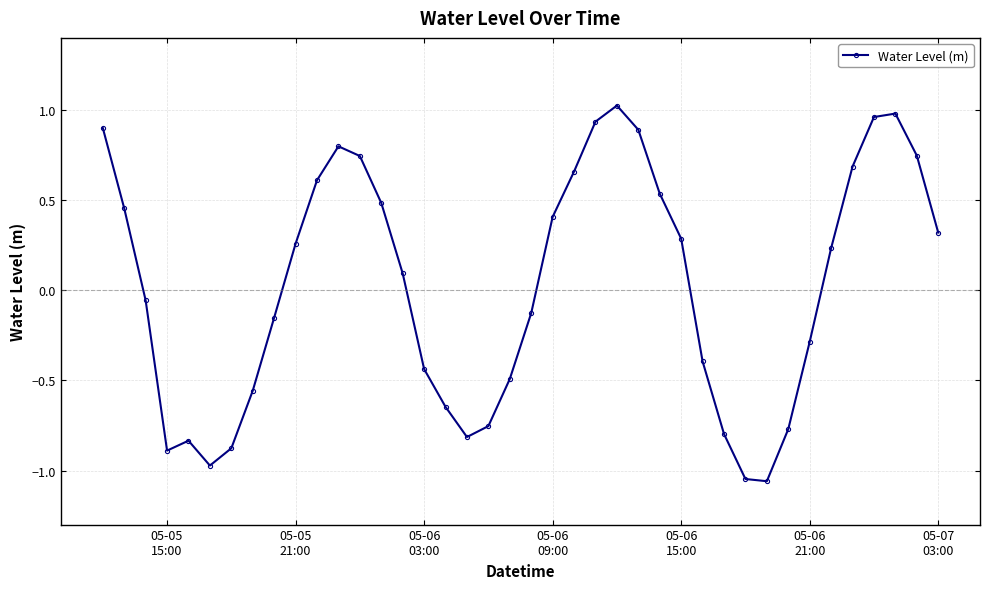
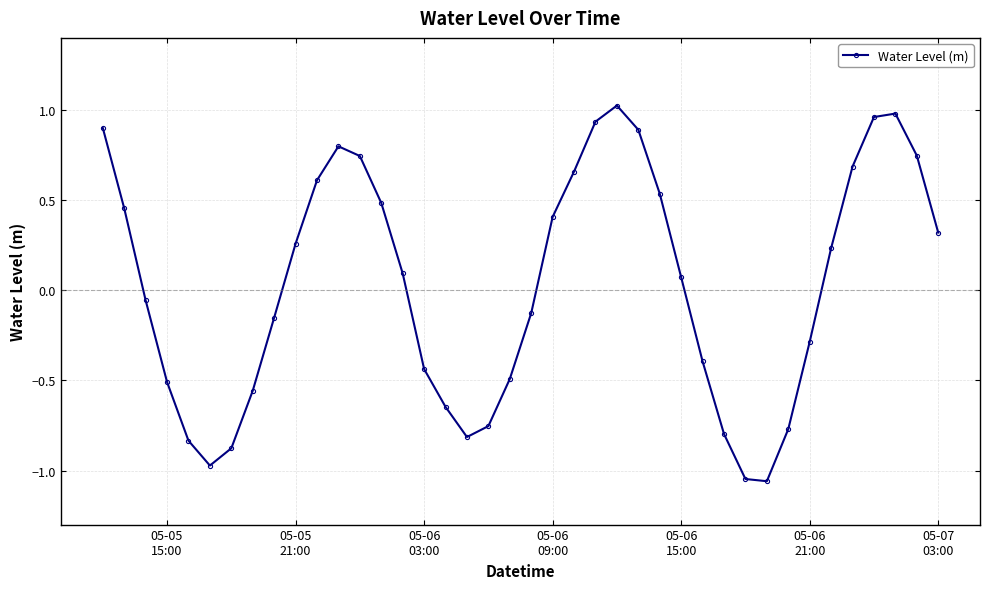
  {
-   "05-05 15:00": -0.89,
+   "05-05 15:00": -0.51,
    "05-05 21:00": 0.26,
    "05-06 03:00": -0.44,
    "05-06 09:00": 0.41,
-   "05-06 15:00": 0.29,
+   "05-06 15:00": 0.07,
    "05-06 21:00": -0.29,
    "05-07 03:00": 0.32
  }
